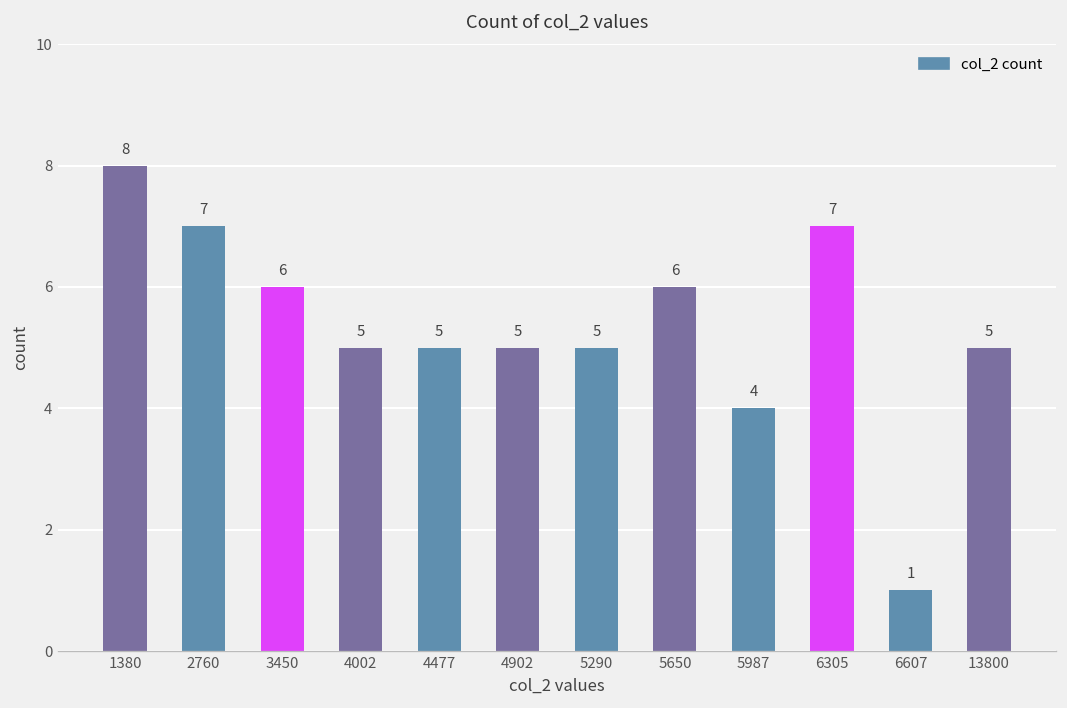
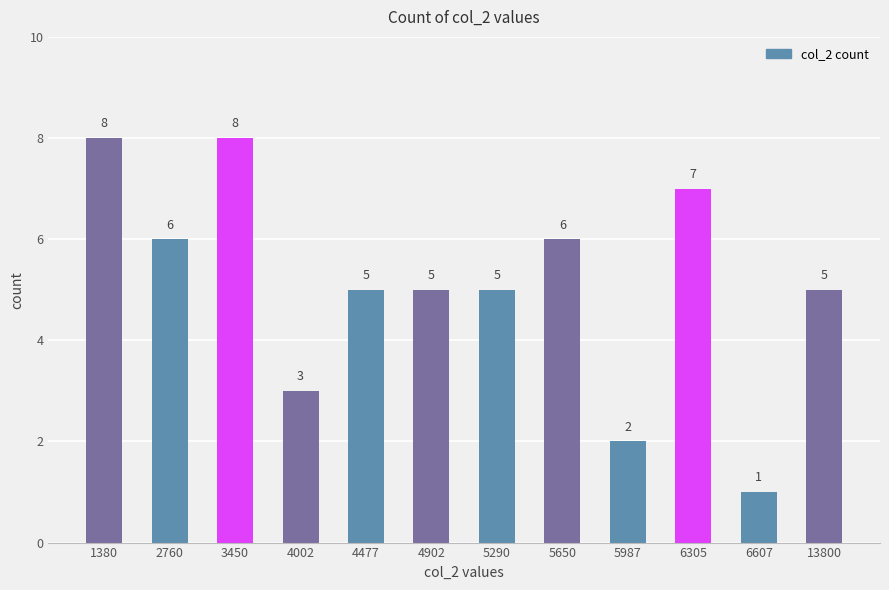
  {
    "1380": 8,
-   "2760": 7,
-   "3450": 6,
-   "4002": 5,
+   "2760": 6,
+   "3450": 8,
+   "4002": 3,
    "4477": 5,
    "4902": 5,
    "5290": 5,
    "5650": 6,
-   "5987": 4,
+   "5987": 2,
    "6305": 7,
    "6607": 1,
    "13800": 5
  }
